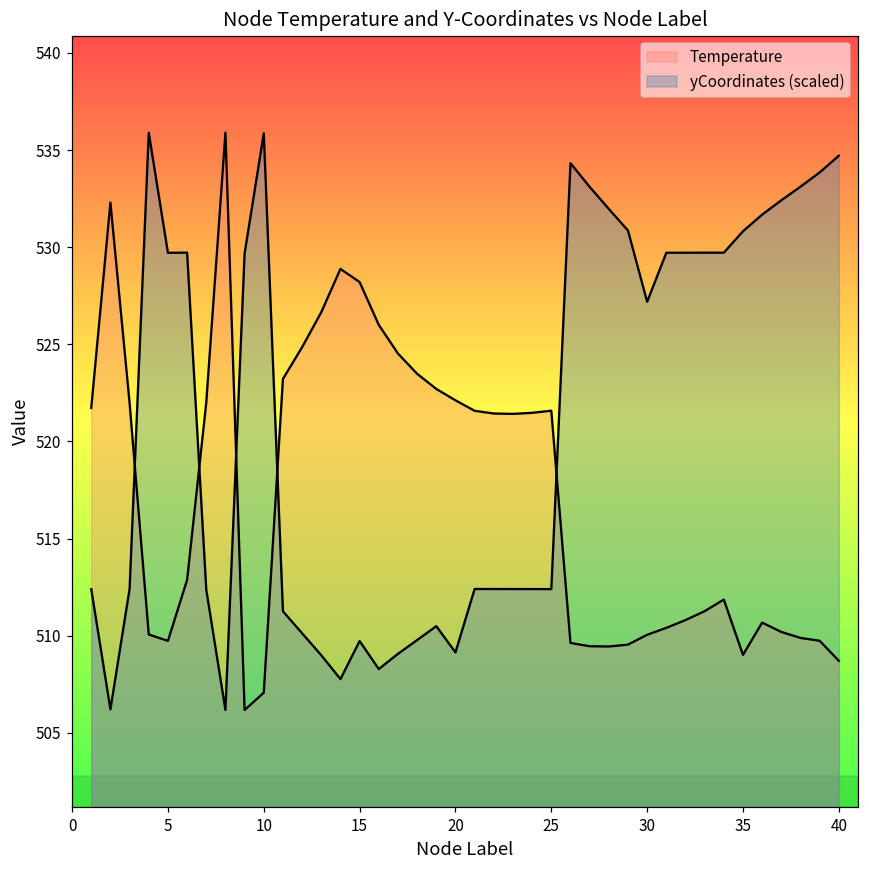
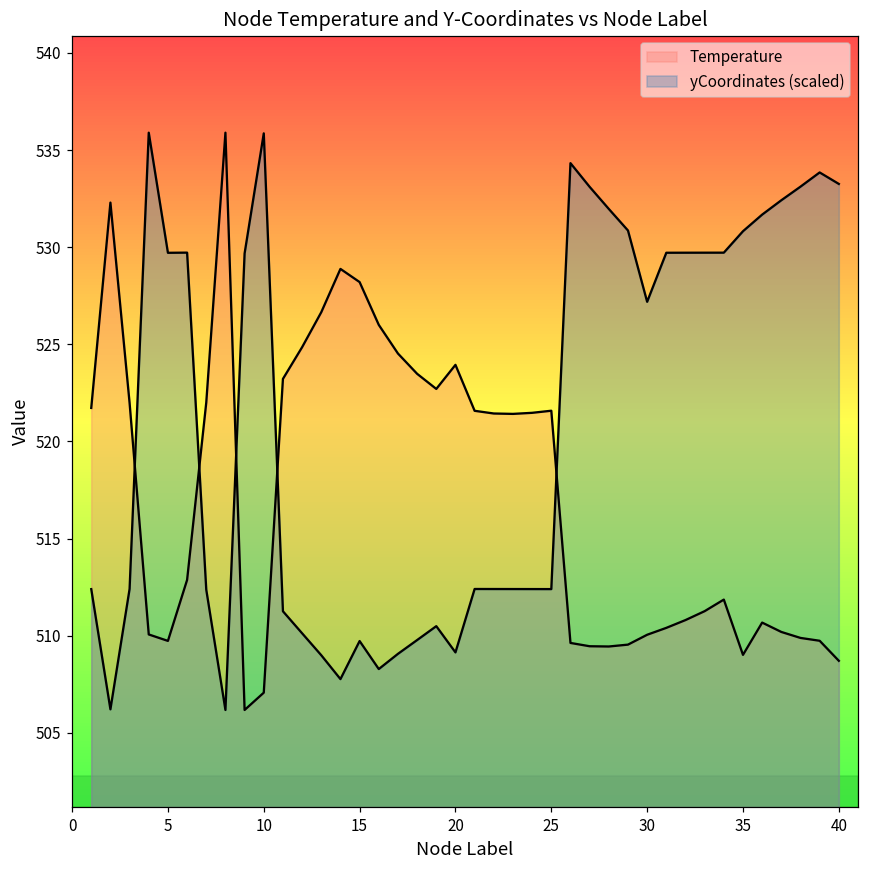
  {
    "Temperature": {
      "5": 509.7,
      "10": 507.1,
      "15": 528.2,
-     "20": 522.1,
+     "20": 523.9,
      "25": 521.6,
      "30": 510.0,
      "35": 509.0,
      "40": 508.7
    },
    "yCoordinates (scaled)": {
      "5": 529.7,
      "10": 535.9,
      "15": 509.7,
      "20": 509.1,
      "25": 512.4,
      "30": 527.2,
      "35": 530.8,
-     "40": 534.7
+     "40": 533.3
    }
  }
